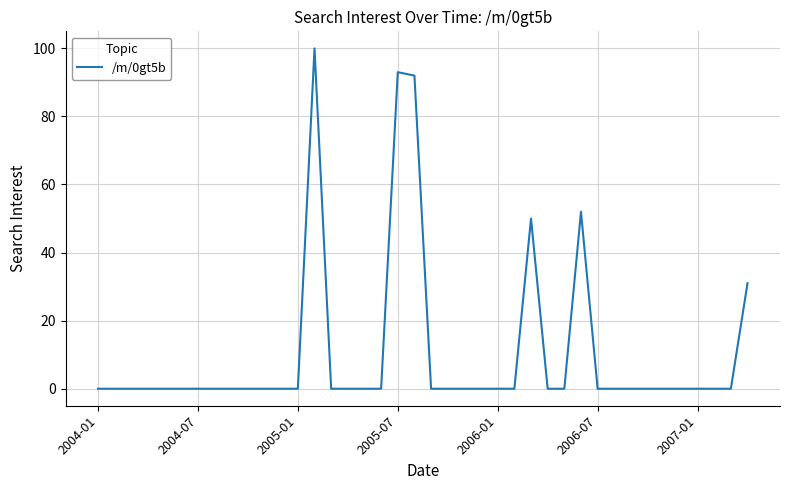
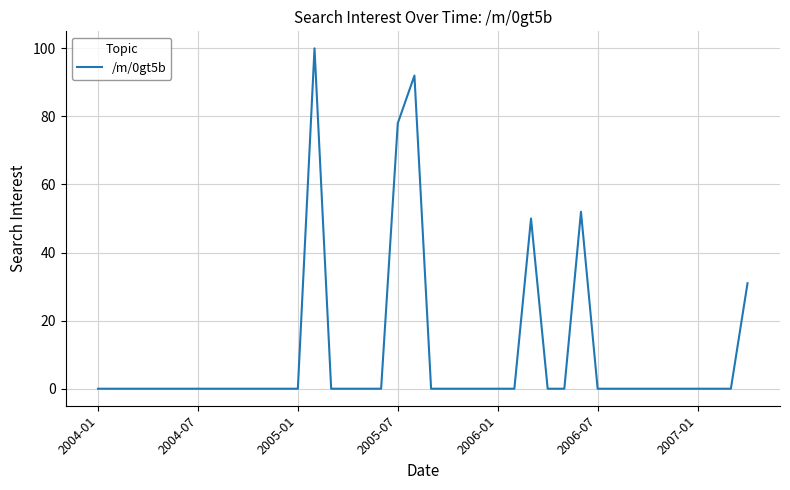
  {
    "2004-01": 0,
    "2004-07": 0,
    "2005-01": 0,
-   "2005-07": 93,
+   "2005-07": 78,
    "2006-01": 0,
    "2006-07": 0,
    "2007-01": 0
  }
